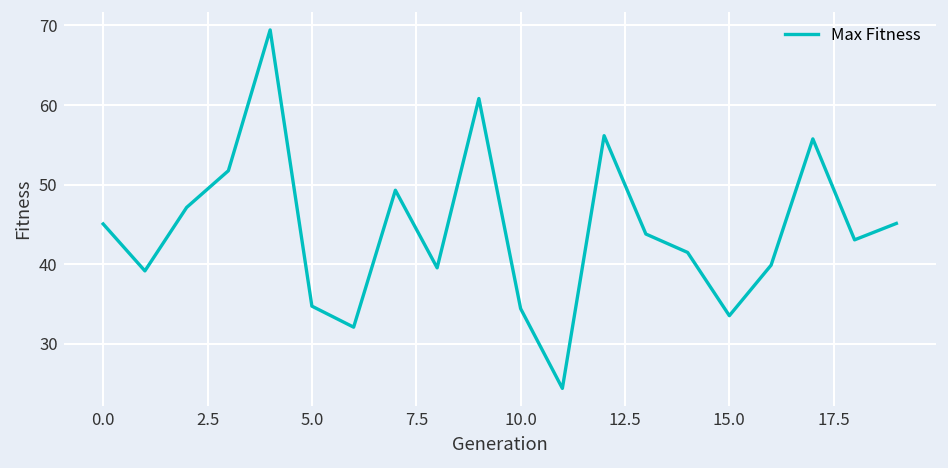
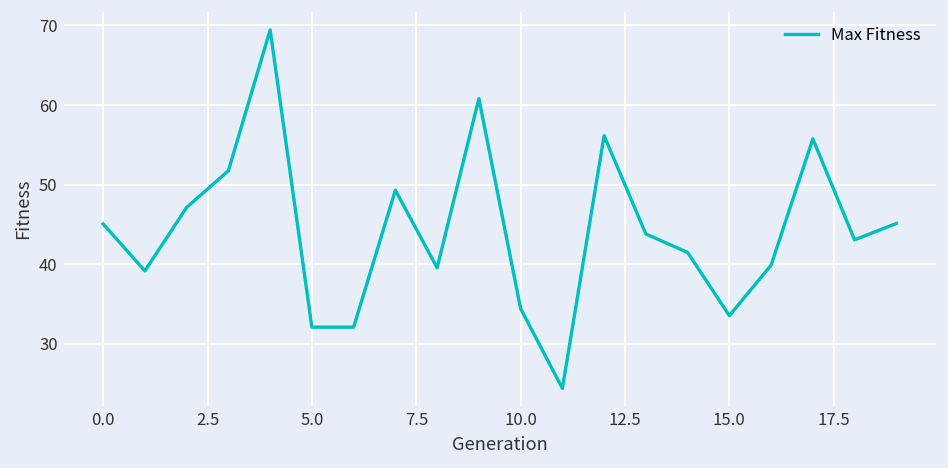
  {
    "0.0": 45,
-   "5.0": 35,
+   "5.0": 32,
    "10.0": 34,
    "15.0": 34
  }
